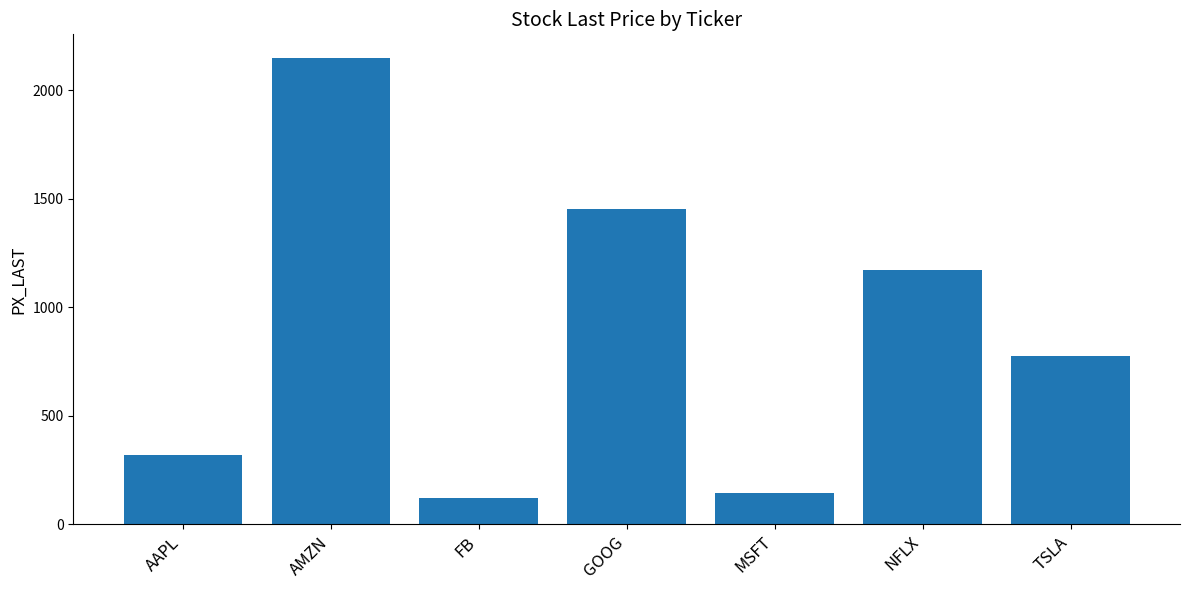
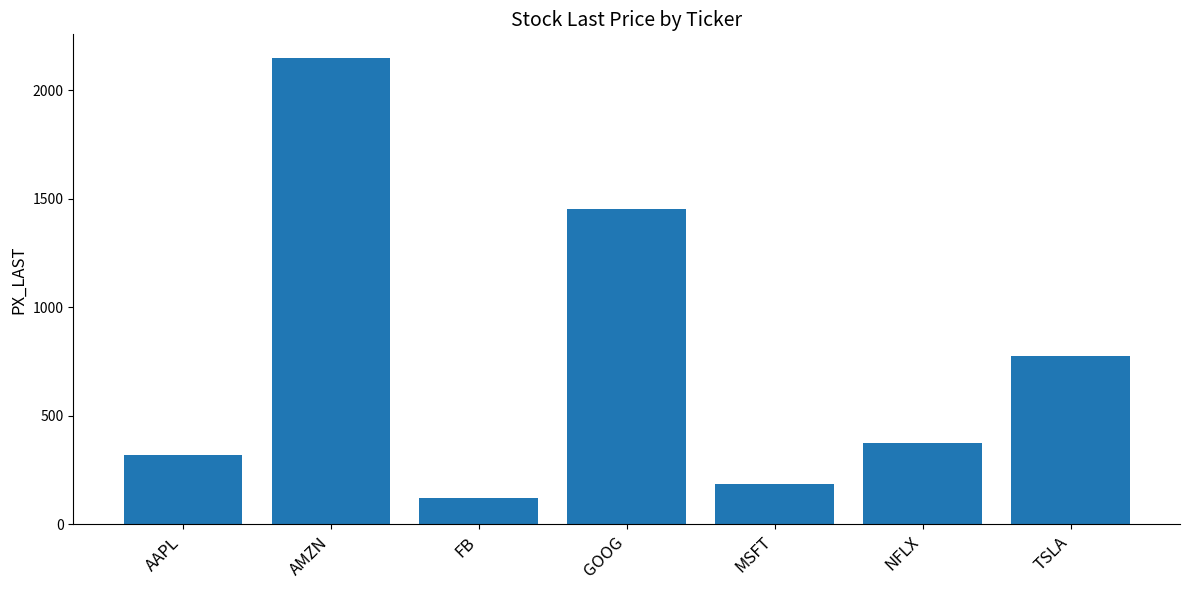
  {
    "AAPL": 320,
    "AMZN": 2150,
    "FB": 120,
    "GOOG": 1450,
-   "MSFT": 140,
-   "NFLX": 1170,
+   "MSFT": 180,
+   "NFLX": 370,
    "TSLA": 770
  }
